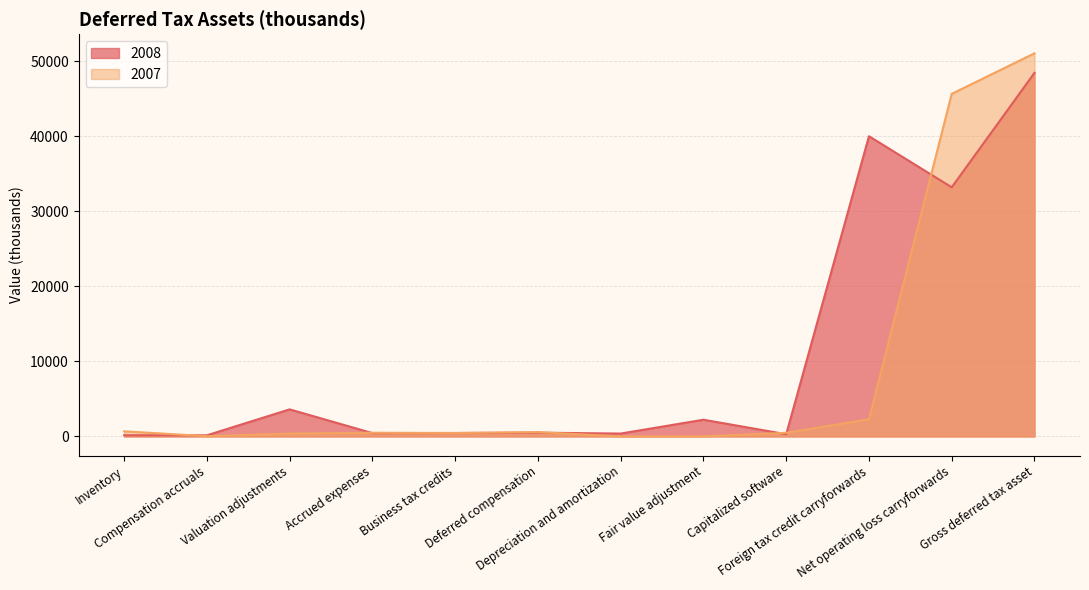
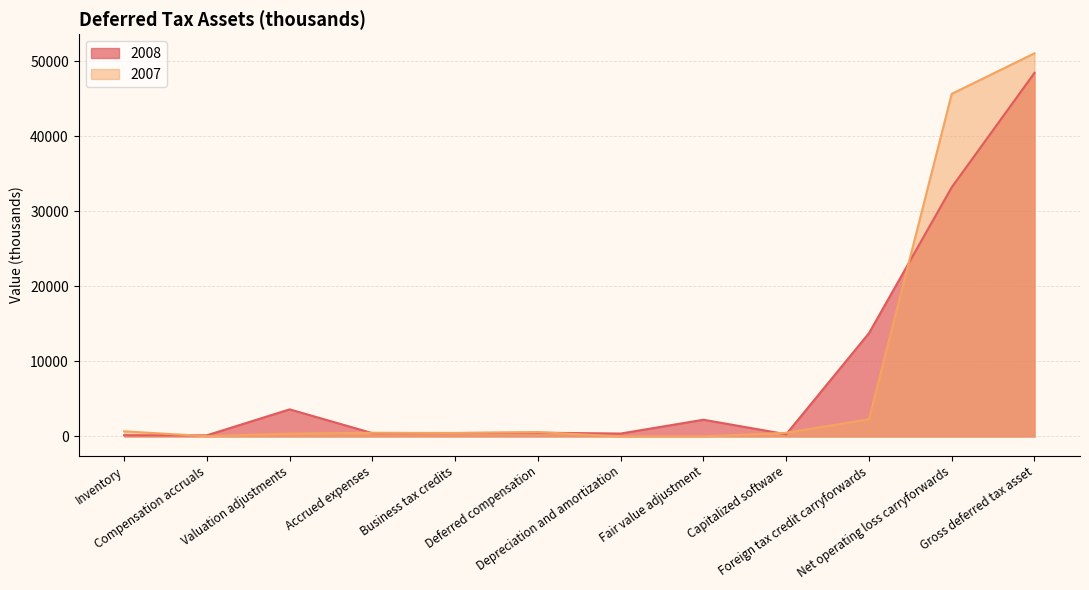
  {
    "2008": {
      "Inventory": 0,
      "Valuation adjustments": 4000,
      "Depreciation and amortization": 0,
      "Fair value adjustment": 2000,
-     "Foreign tax credit carryforwards": 40000,
+     "Foreign tax credit carryforwards": 14000,
      "Net operating loss carryforwards": 33000,
      "Gross deferred tax asset": 48000
    },
    "2007": {
      "Inventory": 1000,
      "Valuation adjustments": 0,
      "Depreciation and amortization": 0,
      "Fair value adjustment": 0,
      "Foreign tax credit carryforwards": 2000,
      "Net operating loss carryforwards": 46000,
      "Gross deferred tax asset": 51000
    }
  }
